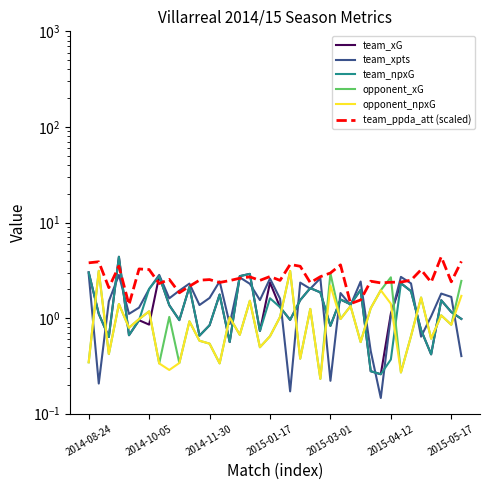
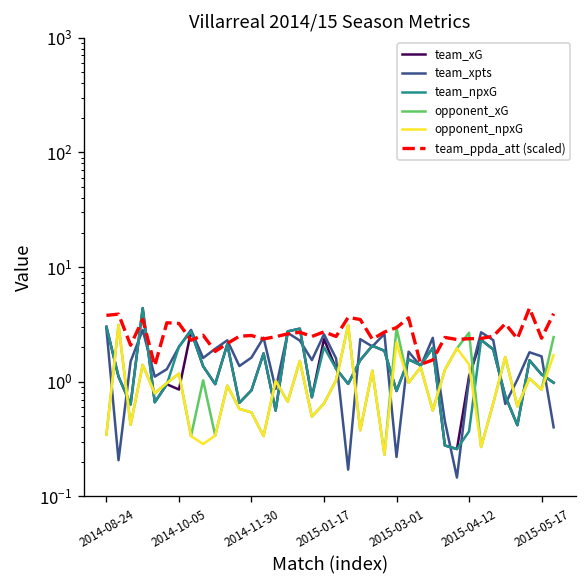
  {
    "team_xG": {
      "2014-10-05": 0.9,
      "2015-01-17": 2.4
    },
    "team_xpts": {
      "2014-11-30": 1.6,
      "2015-03-01": 0.22,
      "2015-05-17": 1.7
    },
    "team_npxG": {
-     "2015-01-17": 1.6,
+     "2015-01-17": 2.0,
      "2015-04-12": 0.37
    },
    "opponent_xG": {
      "2015-04-12": 2.7
    },
    "opponent_npxG": {
      "2015-03-01": 2.2,
      "2015-04-12": 1.4
    },
    "team_ppda_att (scaled)": {
      "2014-08-24": 3.8,
      "2014-10-05": 3.2,
      "2014-11-30": 2.5,
      "2015-04-12": 2.4,
      "2015-05-17": 2.4
    }
  }
